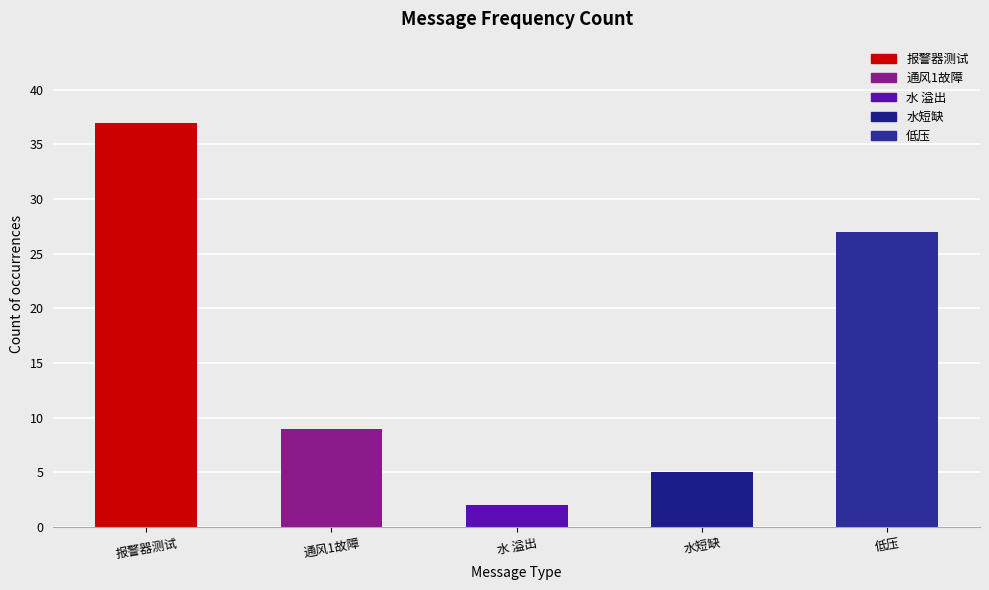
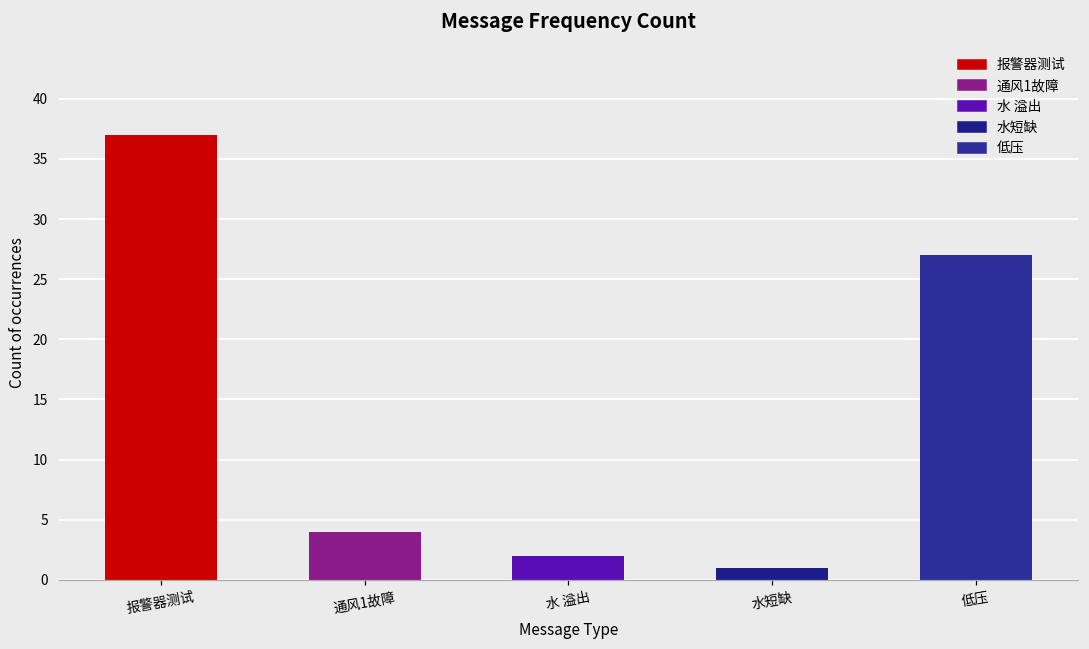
  {
    "报警器测试": 37,
-   "通风1故障": 9,
+   "通风1故障": 4,
    "水 溢出": 2,
-   "水短缺": 5,
+   "水短缺": 1,
    "低压": 27
  }
